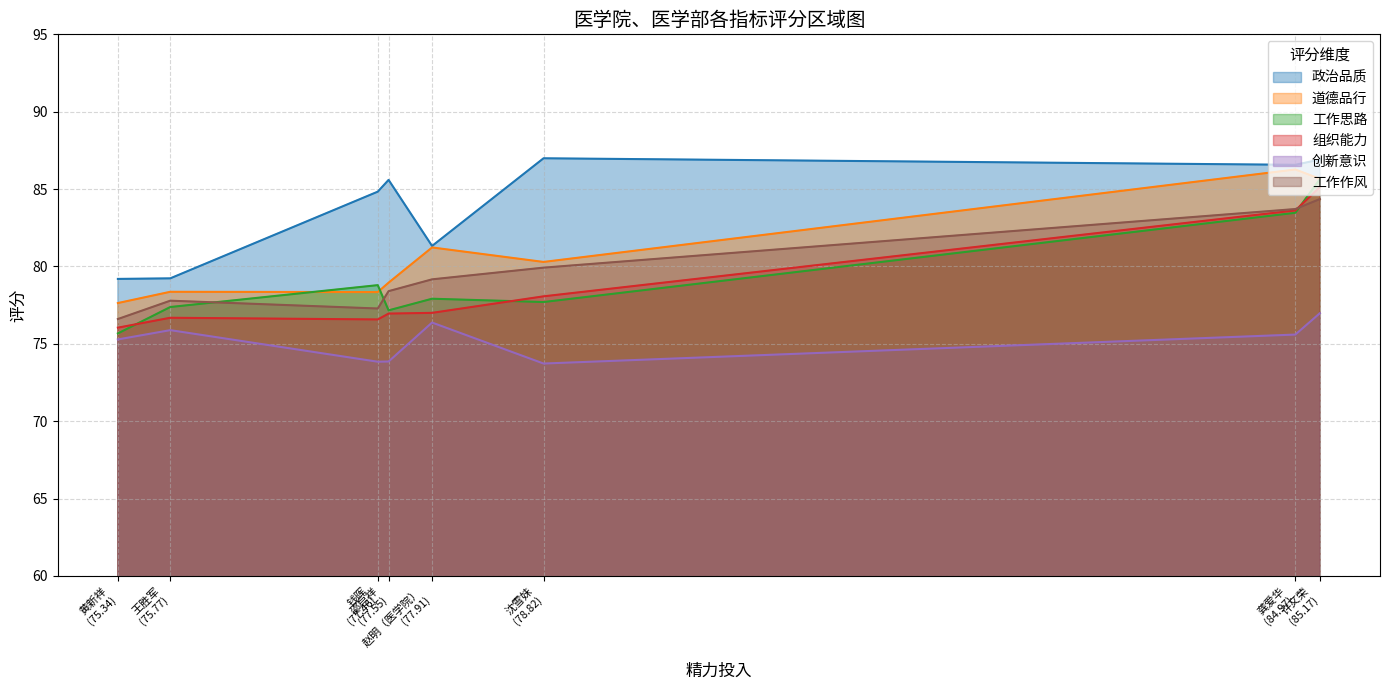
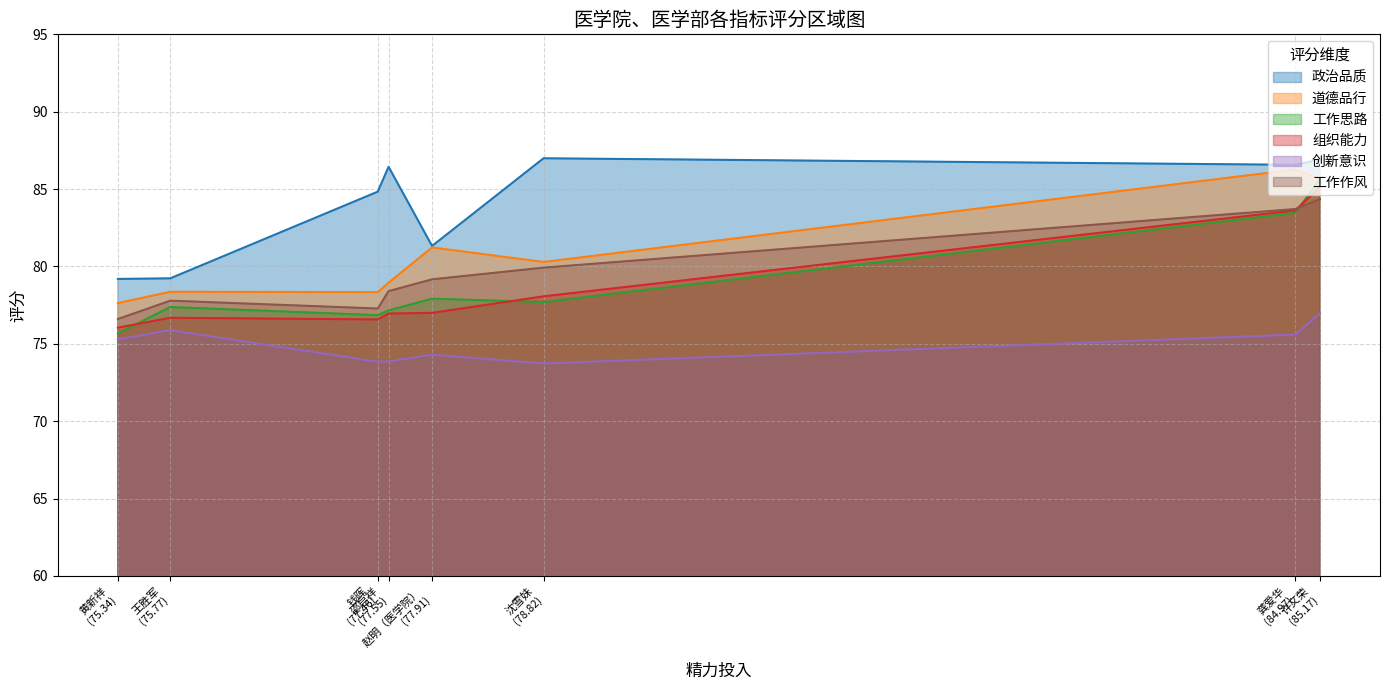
  {
    "政治品质": {
      "黄新祥 (75.34)": 79.2,
      "王胜军 (75.77)": 79.2,
      "钱晖 (77.46)": 84.8,
-     "邵启祥 (77.55)": 85.6,
+     "邵启祥 (77.55)": 86.4,
      "沈雪妹 (78.82)": 87.0
    },
    "工作思路": {
      "黄新祥 (75.34)": 75.7,
      "王胜军 (75.77)": 77.4,
-     "钱晖 (77.46)": 78.8,
+     "钱晖 (77.46)": 76.9,
      "邵启祥 (77.55)": 77.2,
      "赵明（医学院） (77.91)": 77.9,
      "沈雪妹 (78.82)": 77.7
    },
    "创新意识": {
      "黄新祥 (75.34)": 75.3,
      "王胜军 (75.77)": 75.9,
      "钱晖 (77.46)": 73.8,
      "邵启祥 (77.55)": 73.9,
-     "赵明（医学院） (77.91)": 76.4,
+     "赵明（医学院） (77.91)": 74.3,
      "沈雪妹 (78.82)": 73.7,
      "龚爱华 (84.97)": 75.6,
      "许文荣 (85.17)": 77.0
    }
  }
